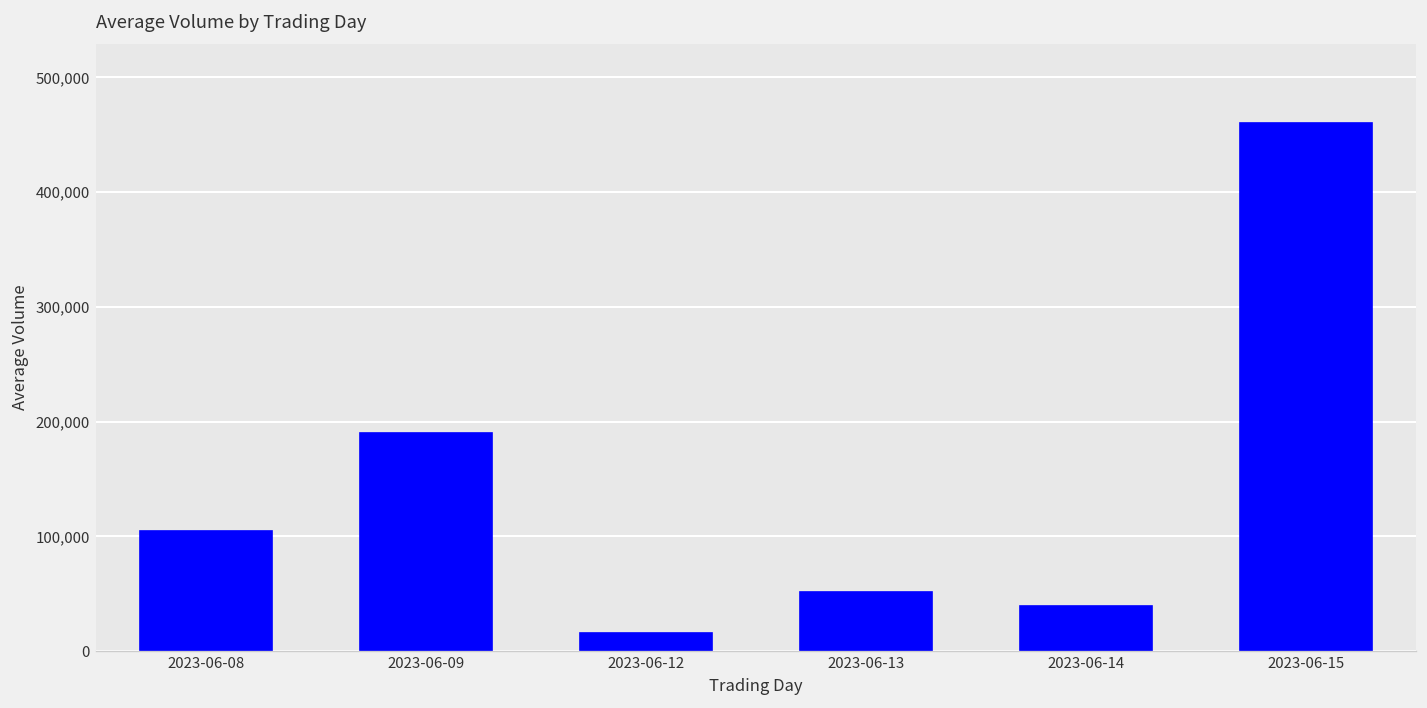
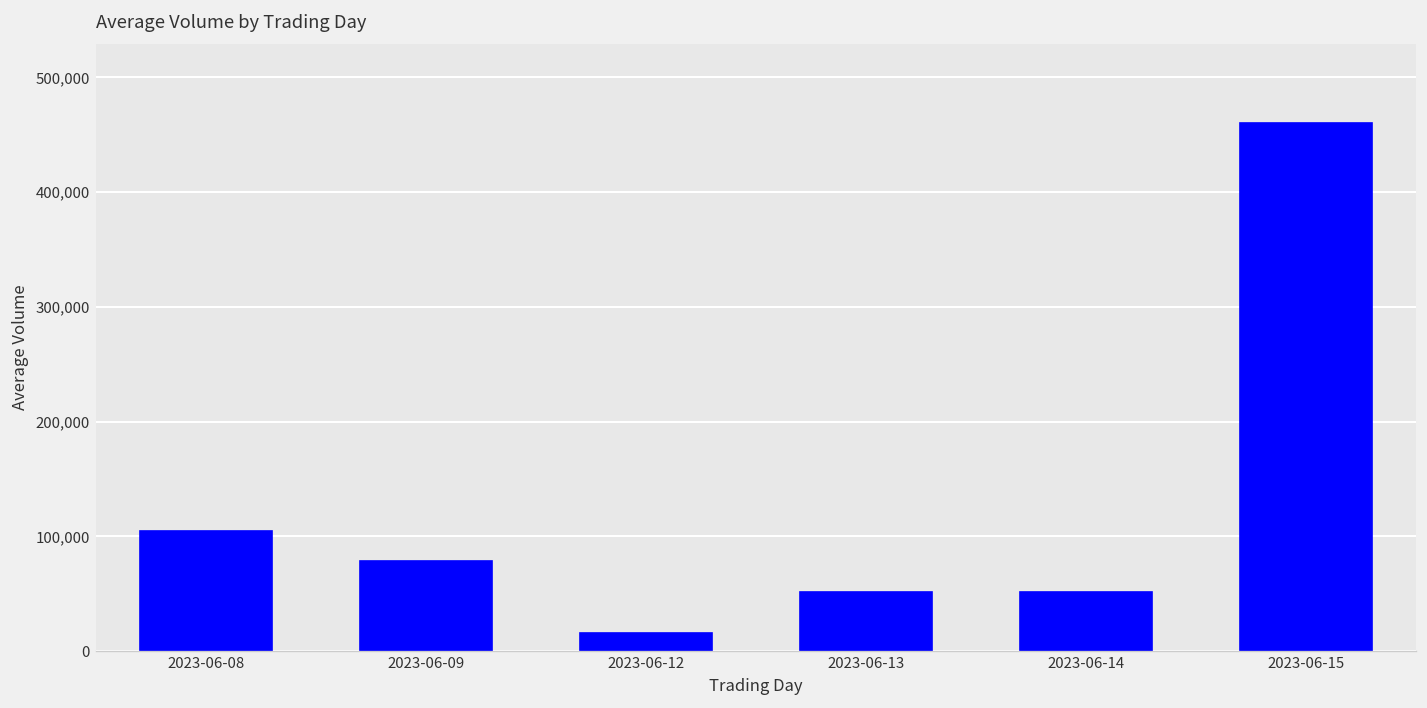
  {
    "2023-06-08": "100,000",
-   "2023-06-09": "190,000",
+   "2023-06-09": "80,000",
    "2023-06-12": "20,000",
    "2023-06-13": "50,000",
-   "2023-06-14": "40,000",
+   "2023-06-14": "50,000",
    "2023-06-15": "460,000"
  }
